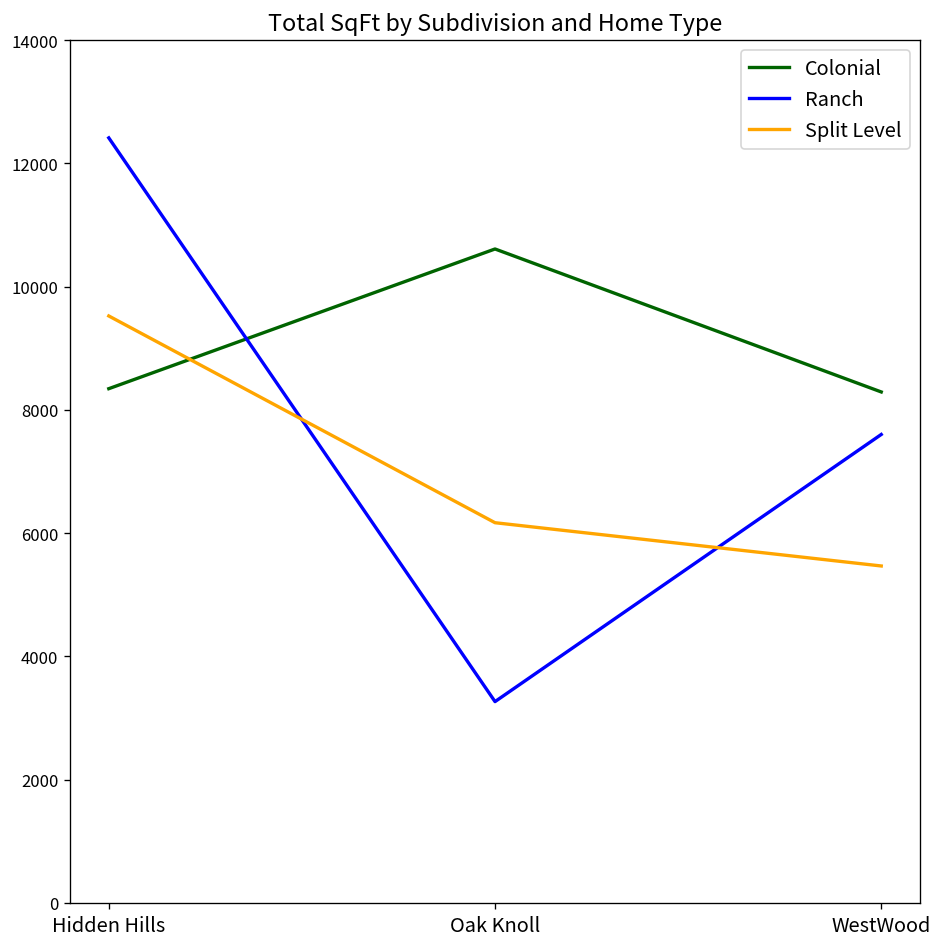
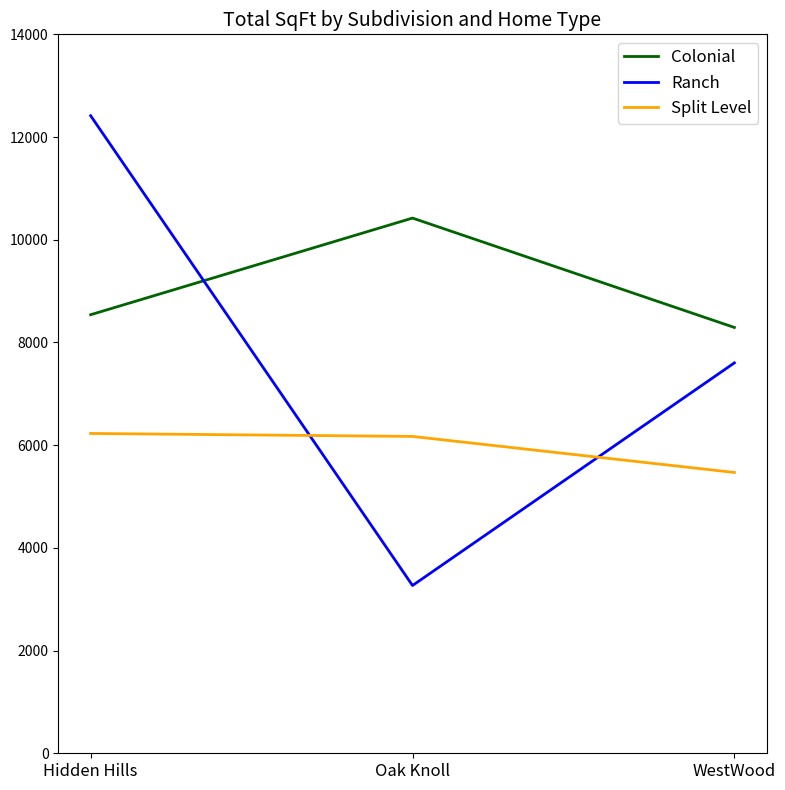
  {
    "Colonial": {
-     "Hidden Hills": 8300,
-     "Oak Knoll": 10600,
+     "Hidden Hills": 8500,
+     "Oak Knoll": 10400,
      "WestWood": 8300
    },
    "Ranch": {
      "Hidden Hills": 12400,
      "Oak Knoll": 3300,
      "WestWood": 7600
    },
    "Split Level": {
-     "Hidden Hills": 9500,
+     "Hidden Hills": 6200,
      "Oak Knoll": 6200,
      "WestWood": 5500
    }
  }
